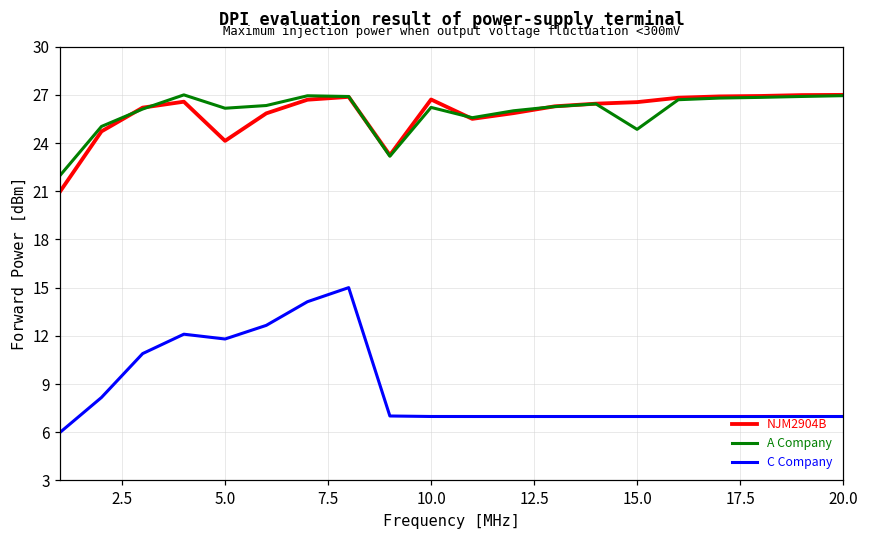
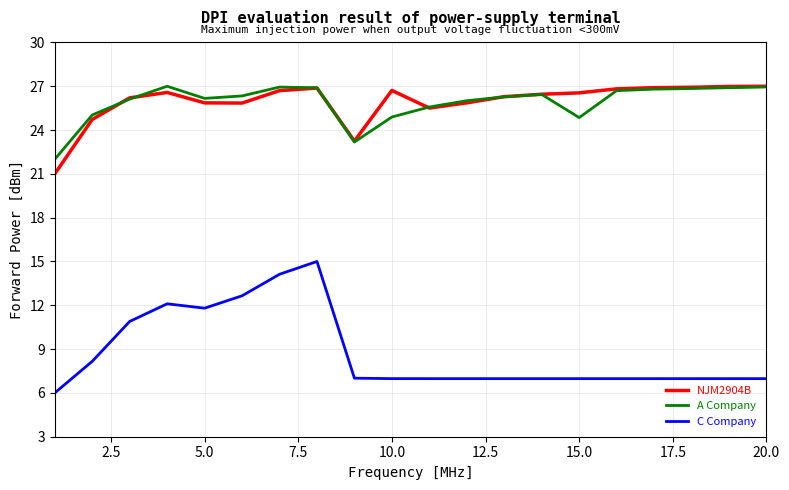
  {
    "NJM2904B": {
-     "5.0": 24.1,
+     "5.0": 25.9,
      "10.0": 26.7,
      "15.0": 26.5
    },
    "A Company": {
      "5.0": 26.2,
-     "10.0": 26.2,
+     "10.0": 24.9,
      "15.0": 24.9
    },
    "C Company": {
      "5.0": 11.8,
      "10.0": 7.0,
      "15.0": 7.0,
      "20.0": 7.0
    }
  }
